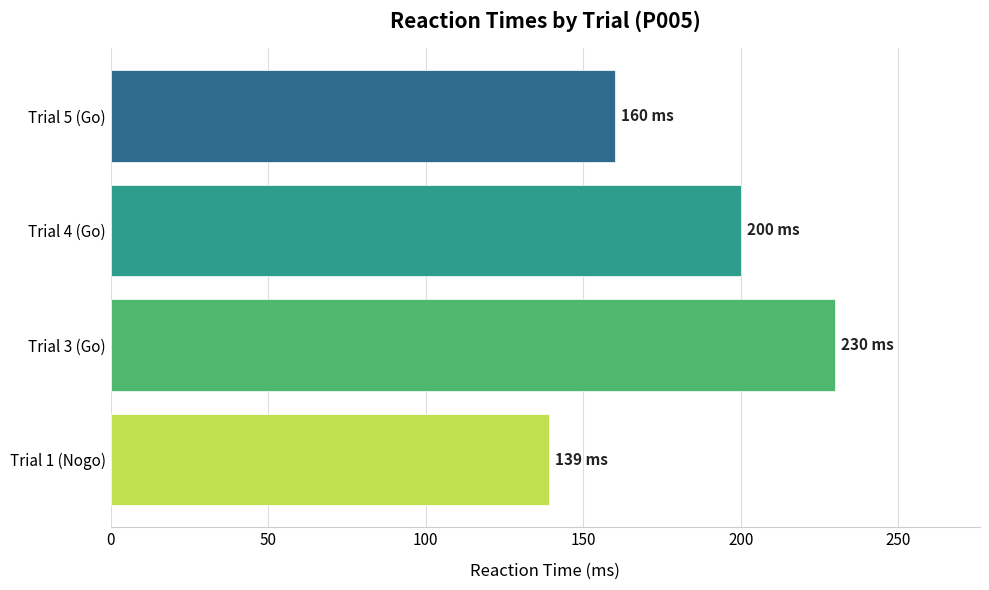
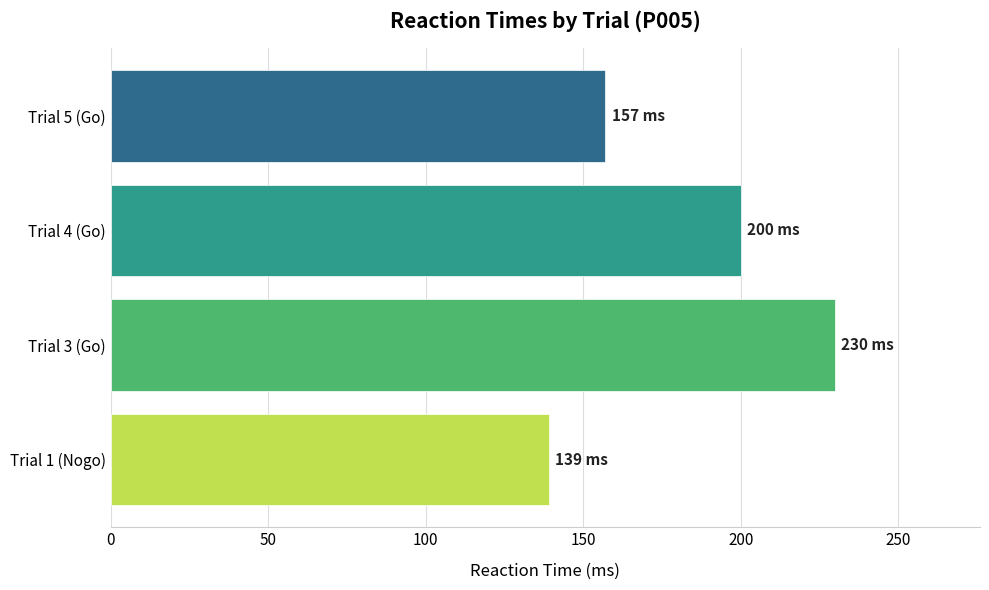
  {
-   "Trial 5 (Go)": 160,
+   "Trial 5 (Go)": 157,
    "Trial 4 (Go)": 200,
    "Trial 3 (Go)": 230,
    "Trial 1 (Nogo)": 139
  }
